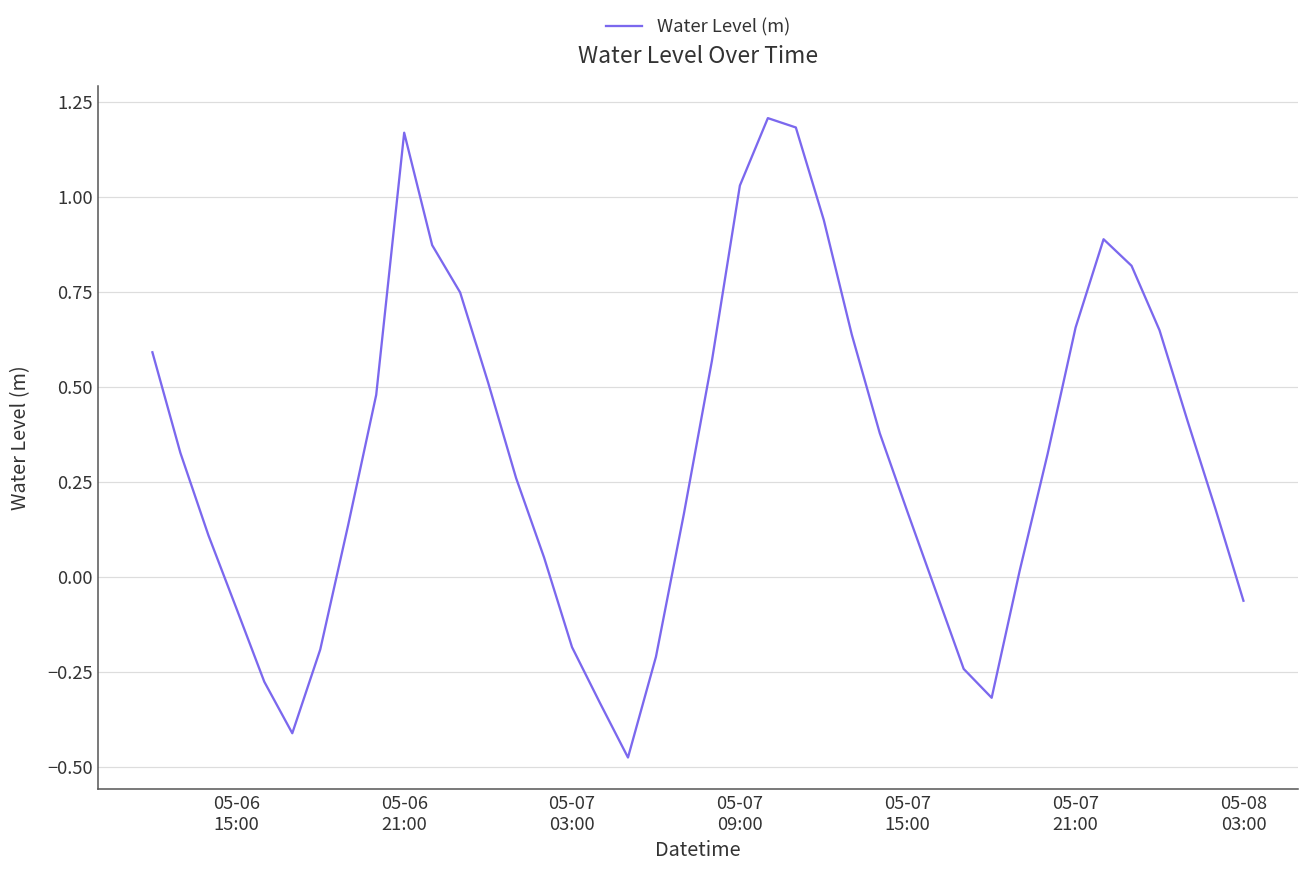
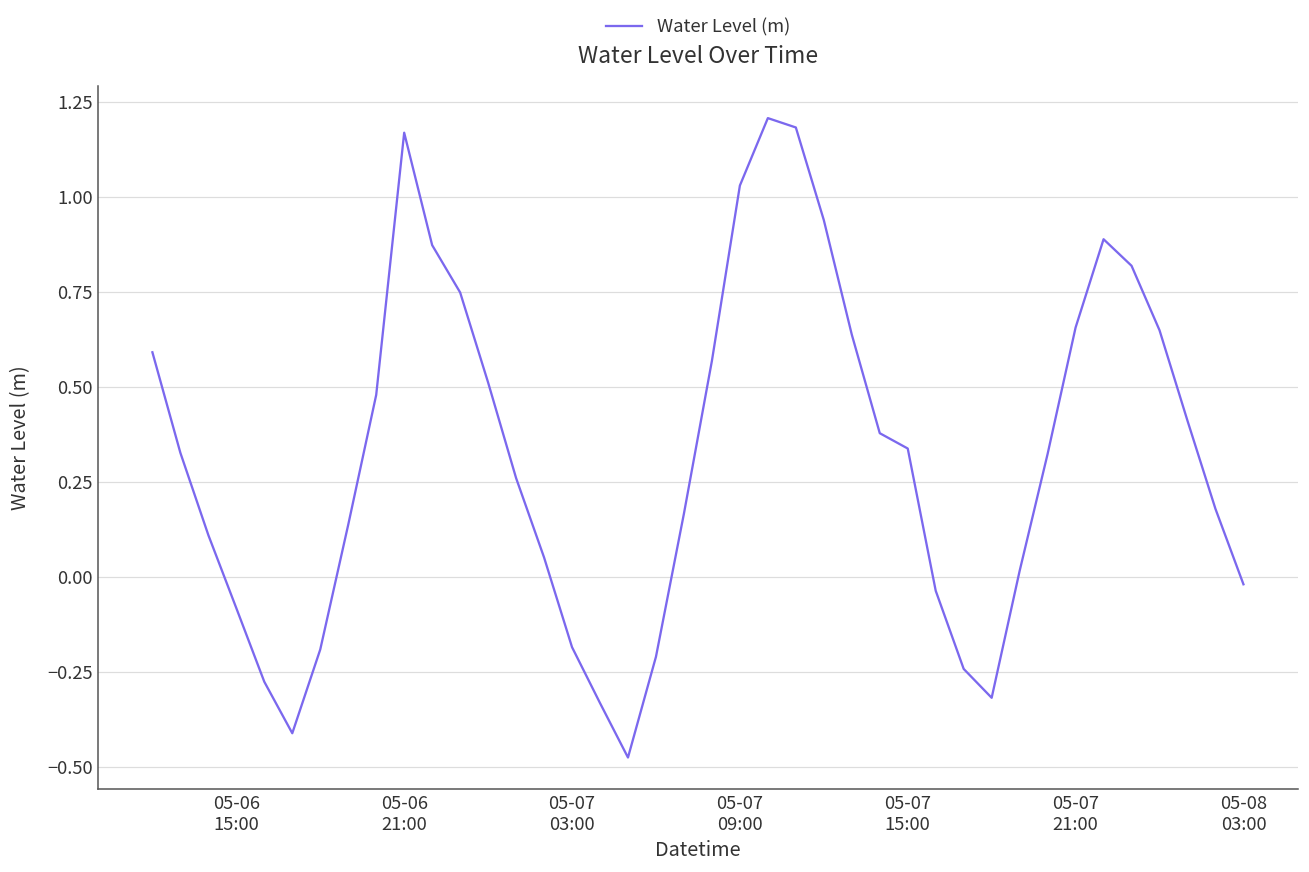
  {
    "05-06 15:00": -0.08,
    "05-06 21:00": 1.17,
    "05-07 03:00": -0.18,
    "05-07 09:00": 1.03,
-   "05-07 15:00": 0.17,
+   "05-07 15:00": 0.34,
    "05-07 21:00": 0.66,
-   "05-08 03:00": -0.06
+   "05-08 03:00": -0.02
  }
